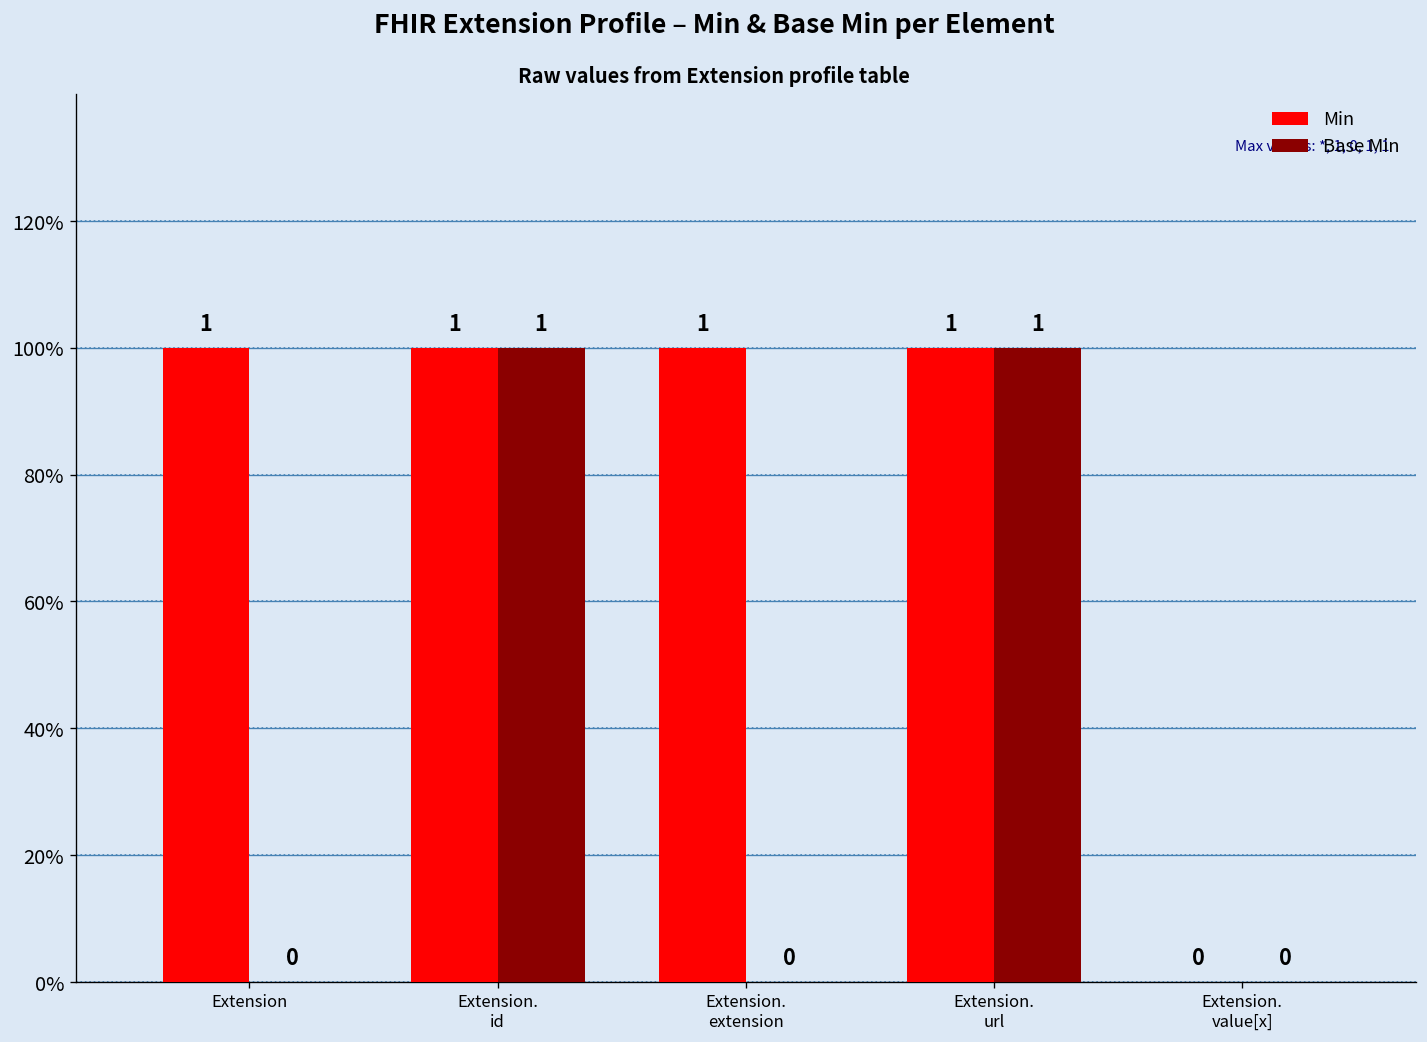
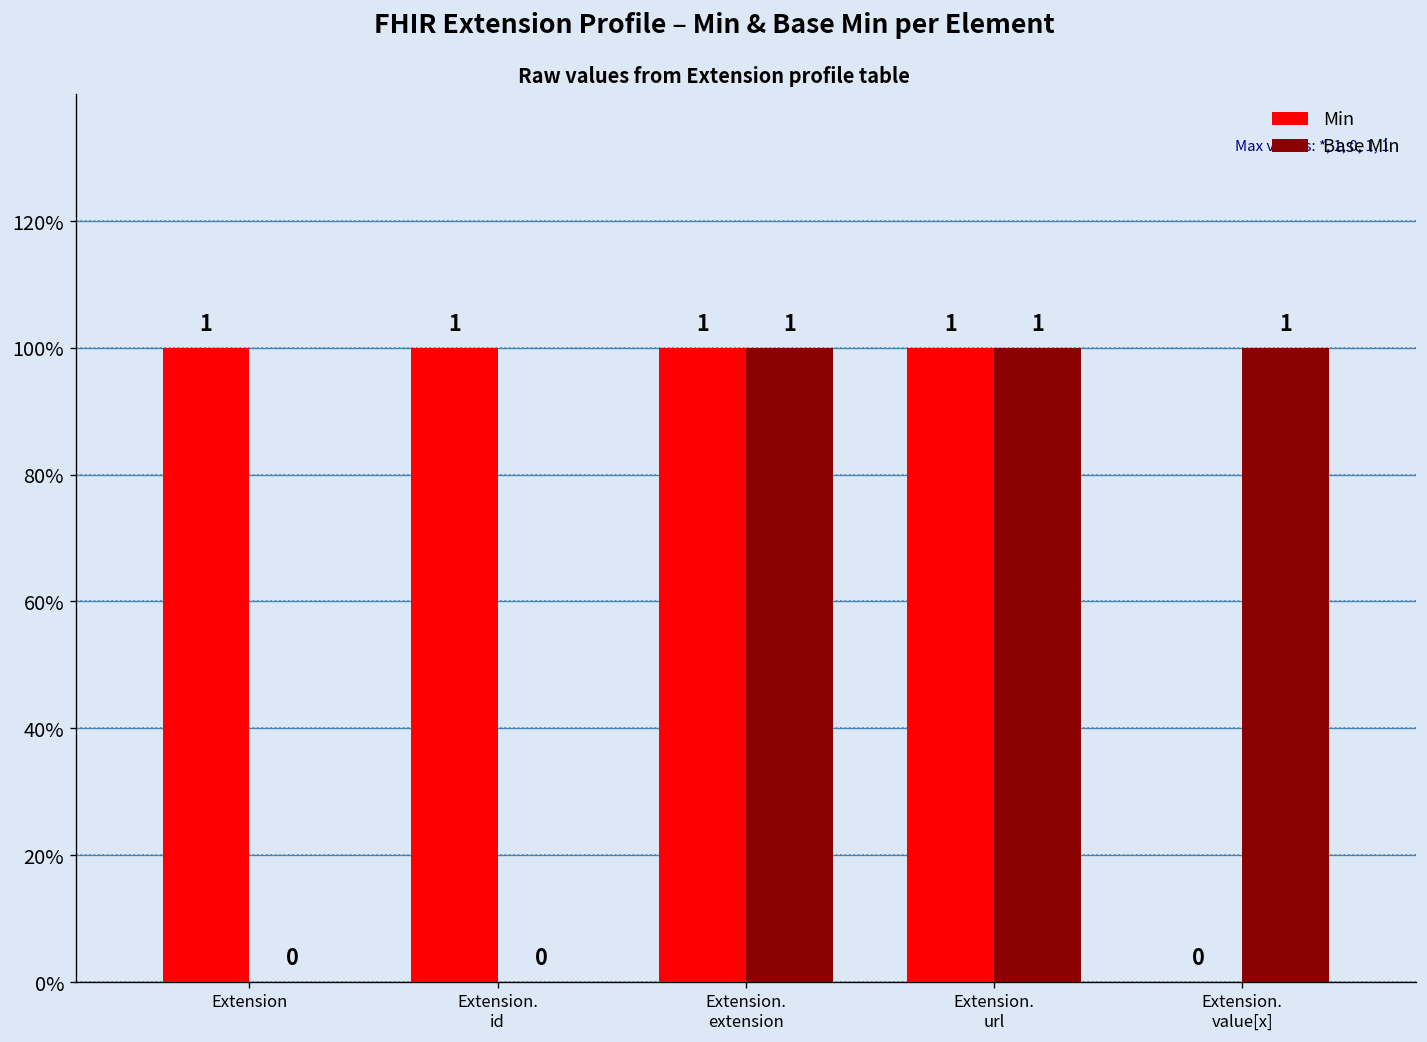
  {
    "Min": {
      "Extension": 1,
      "Extension. id": 1,
      "Extension. extension": 1,
      "Extension. url": 1,
      "Extension. value[x]": 0
    },
    "Base Min": {
      "Extension": 0,
-     "Extension. id": 1,
-     "Extension. extension": 0,
+     "Extension. id": 0,
+     "Extension. extension": 1,
      "Extension. url": 1,
-     "Extension. value[x]": 0
+     "Extension. value[x]": 1
    }
  }
